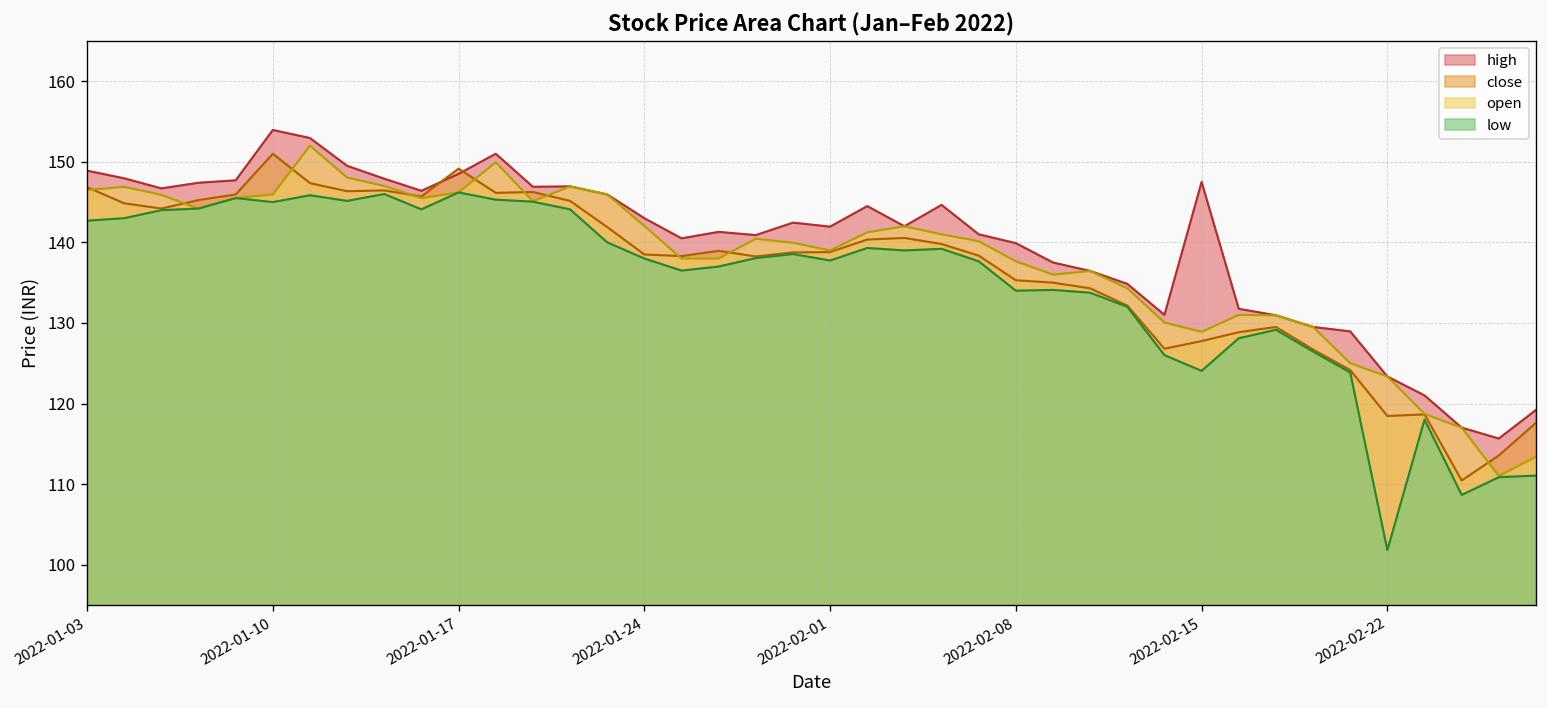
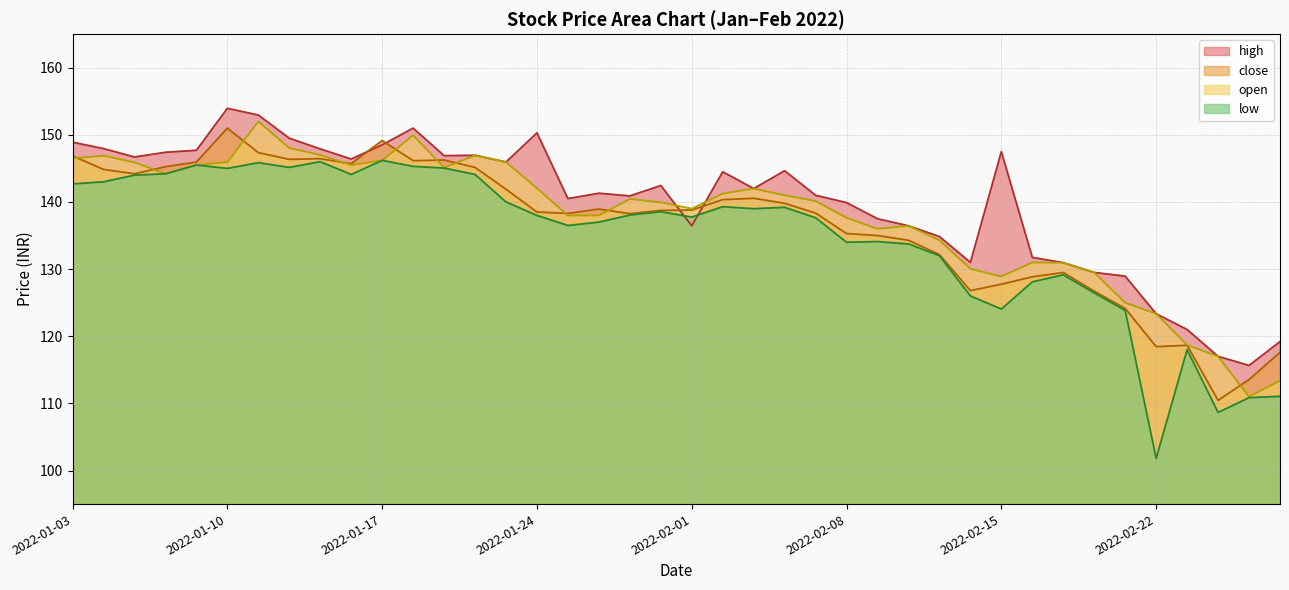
  {
    "high": {
      "2022-01-03": 149,
      "2022-01-10": 154,
      "2022-01-17": 149,
-     "2022-01-24": 143,
-     "2022-02-01": 142,
+     "2022-01-24": 150,
+     "2022-02-01": 136,
      "2022-02-08": 140,
      "2022-02-15": 148
    },
    "low": {
      "2022-01-03": 143,
      "2022-01-10": 145,
      "2022-01-24": 138,
      "2022-02-01": 138,
      "2022-02-08": 134,
      "2022-02-15": 124,
      "2022-02-22": 102
    }
  }
